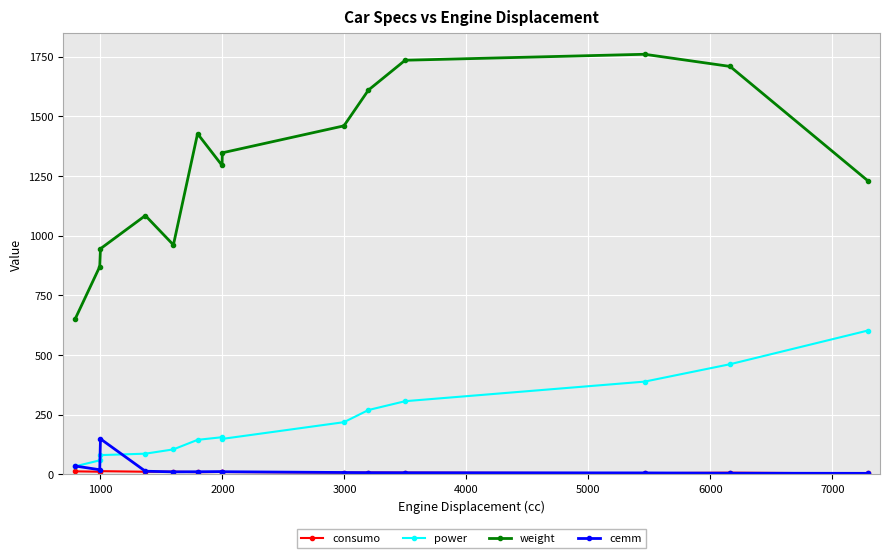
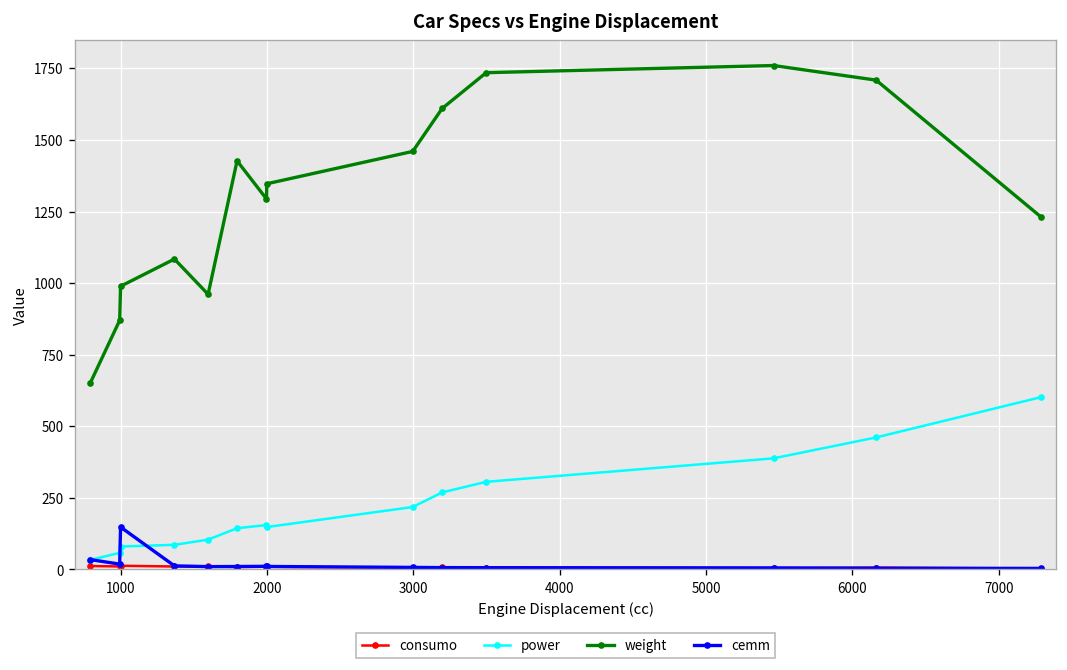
  {
    "power": {
      "1000": 80
    },
    "weight": {
-     "1000": 950
+     "1000": 990
    },
    "cemm": {
      "1000": 150
    }
  }
